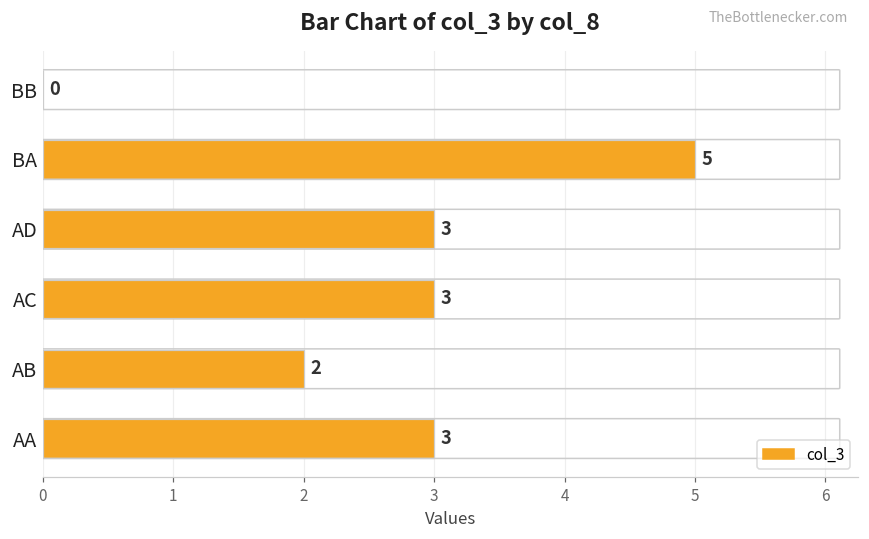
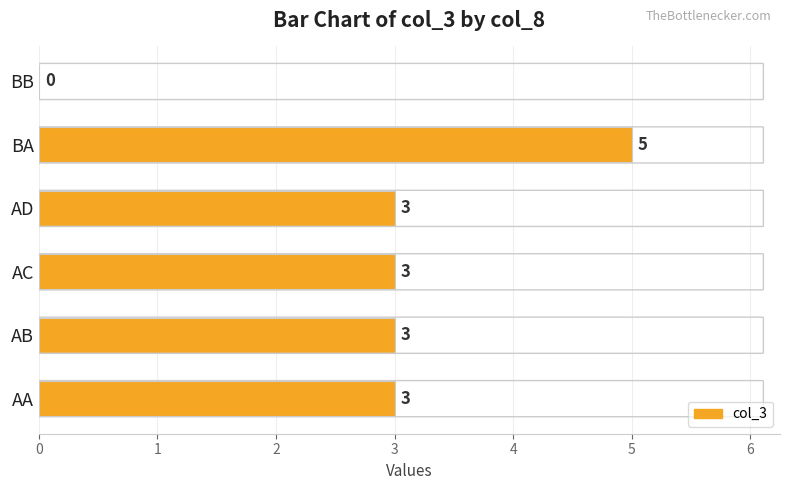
  {
    "BB": 0,
    "BA": 5,
    "AD": 3,
    "AC": 3,
-   "AB": 2,
+   "AB": 3,
    "AA": 3
  }
